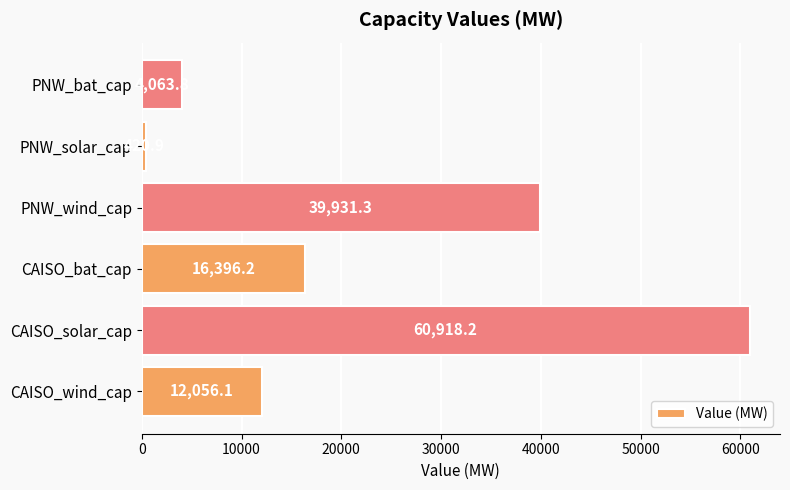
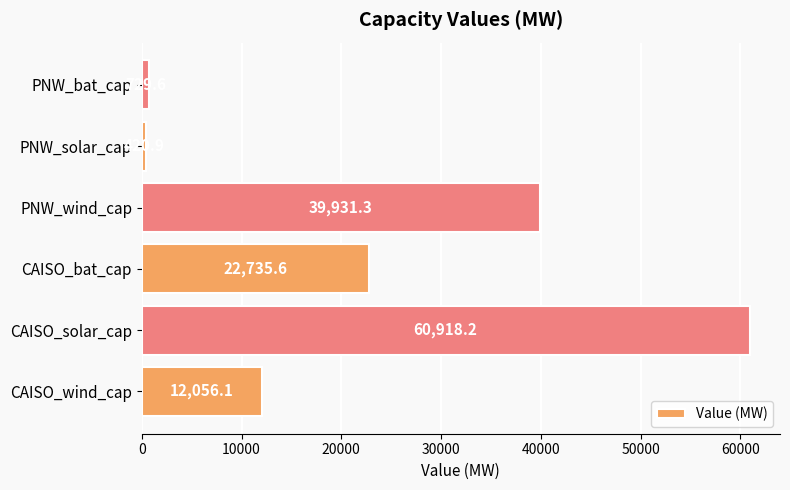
  {
-   "PNW_bat_cap": "4000",
+   "PNW_bat_cap": "1000",
    "PNW_wind_cap": "39,931.3",
-   "CAISO_bat_cap": "16,396.2",
+   "CAISO_bat_cap": "22,735.6",
    "CAISO_solar_cap": "60,918.2",
    "CAISO_wind_cap": "12,056.1"
  }
